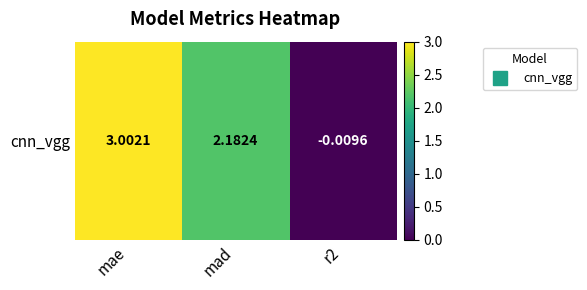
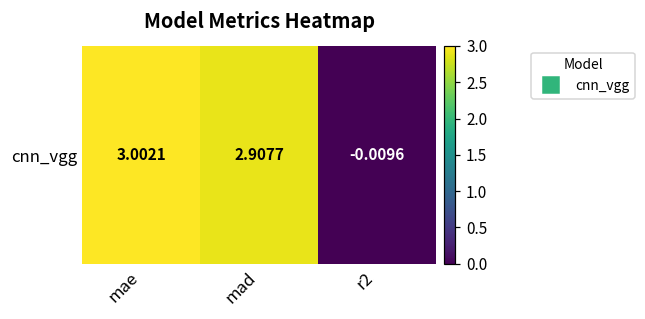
  {
    "cnn_vgg": {
      "mae": 3.0021,
-     "mad": 2.1824,
+     "mad": 2.9077,
      "r2": -0.0096
    }
  }
